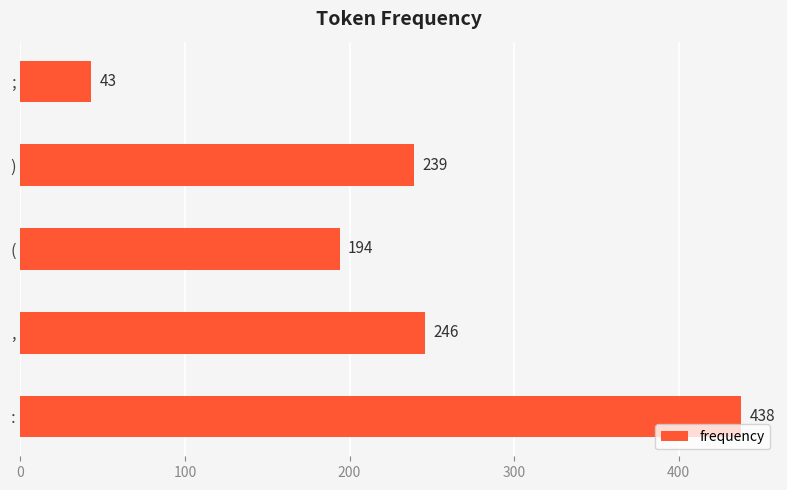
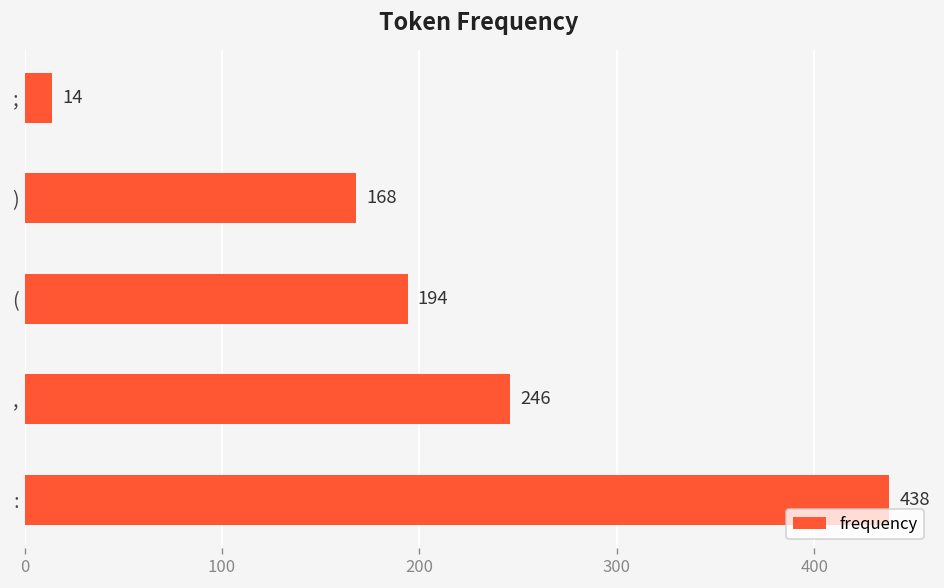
  {
-   ";": 43,
-   ")": 239,
+   ";": 14,
+   ")": 168,
    "(": 194,
    ",": 246
  }
